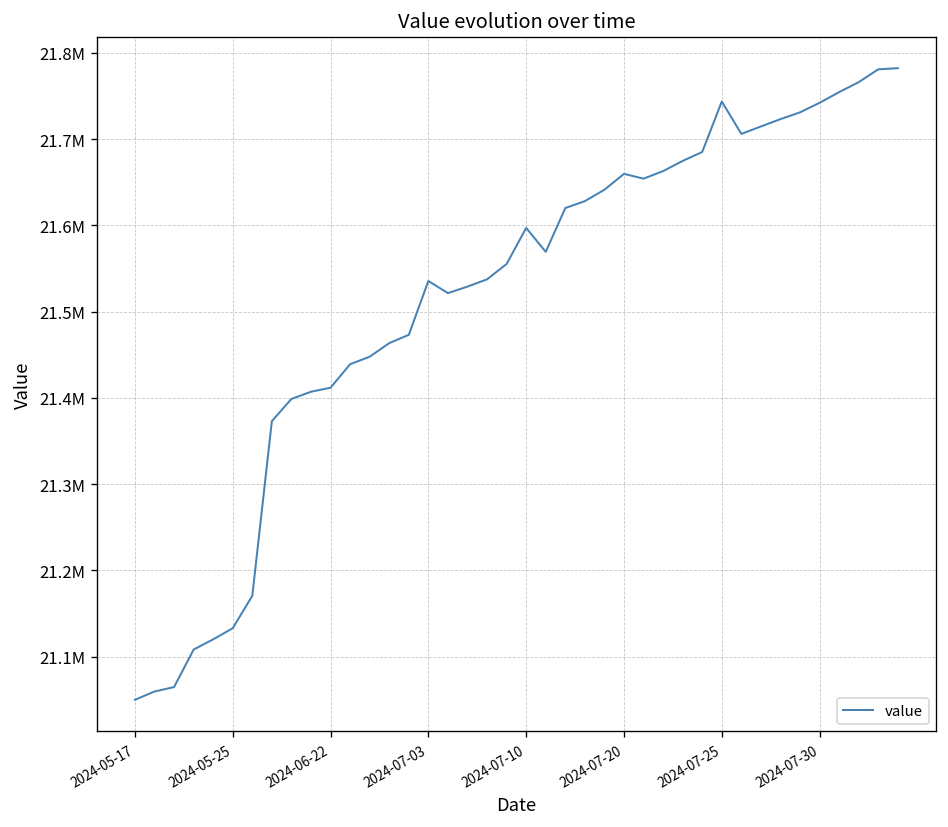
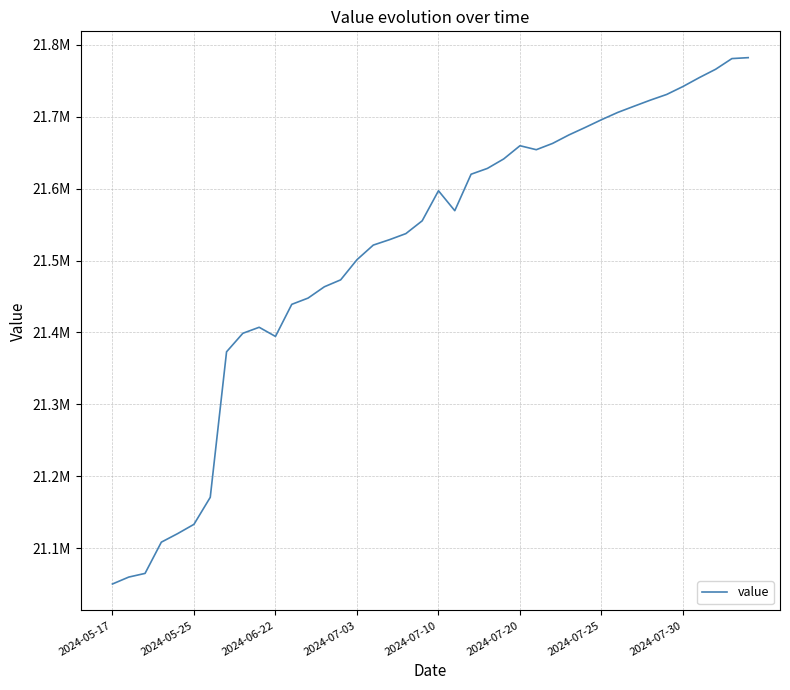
  {
    "2024-05-17": 21050000,
    "2024-05-25": 21130000,
-   "2024-06-22": 21410000,
-   "2024-07-03": 21540000,
+   "2024-06-22": 21390000,
+   "2024-07-03": 21500000,
    "2024-07-10": 21600000,
    "2024-07-20": 21660000,
-   "2024-07-25": 21740000,
+   "2024-07-25": 21700000,
    "2024-07-30": 21740000
  }
